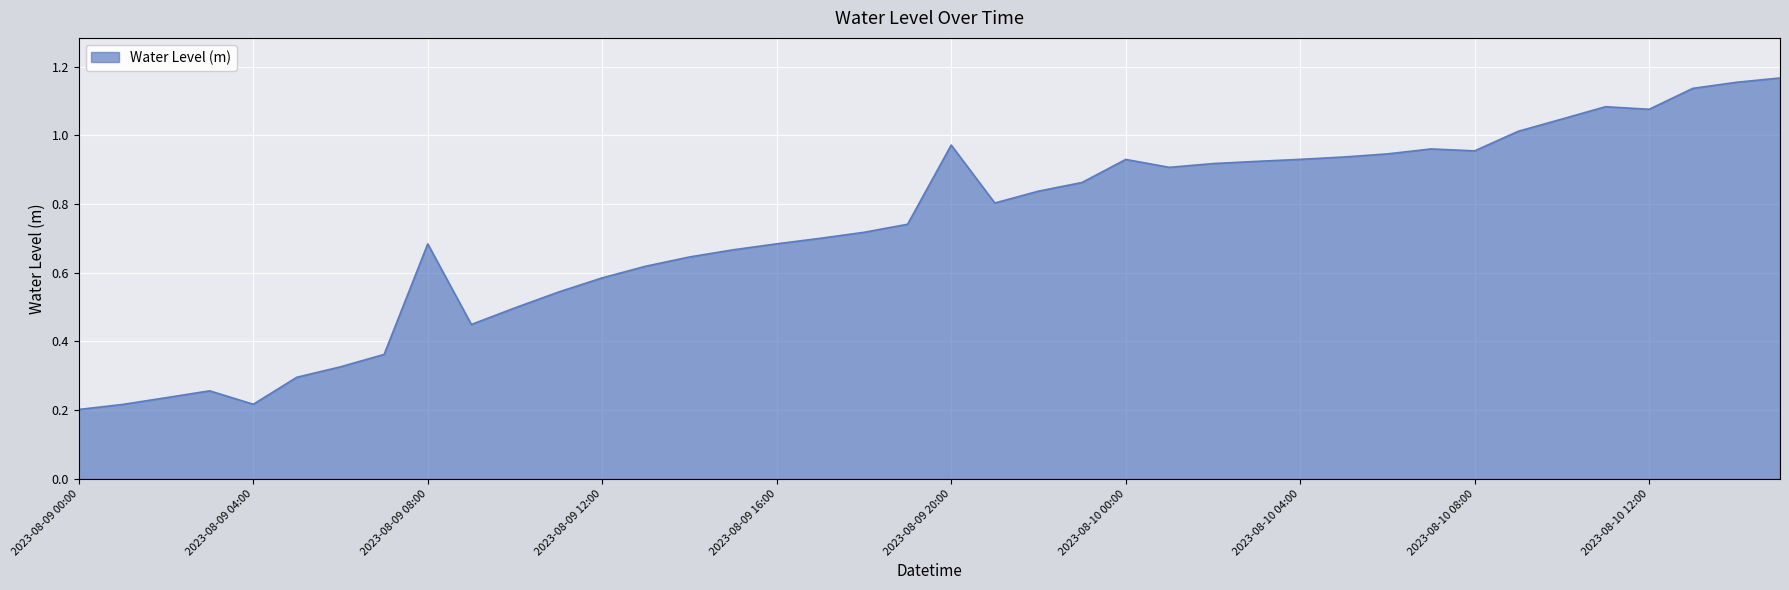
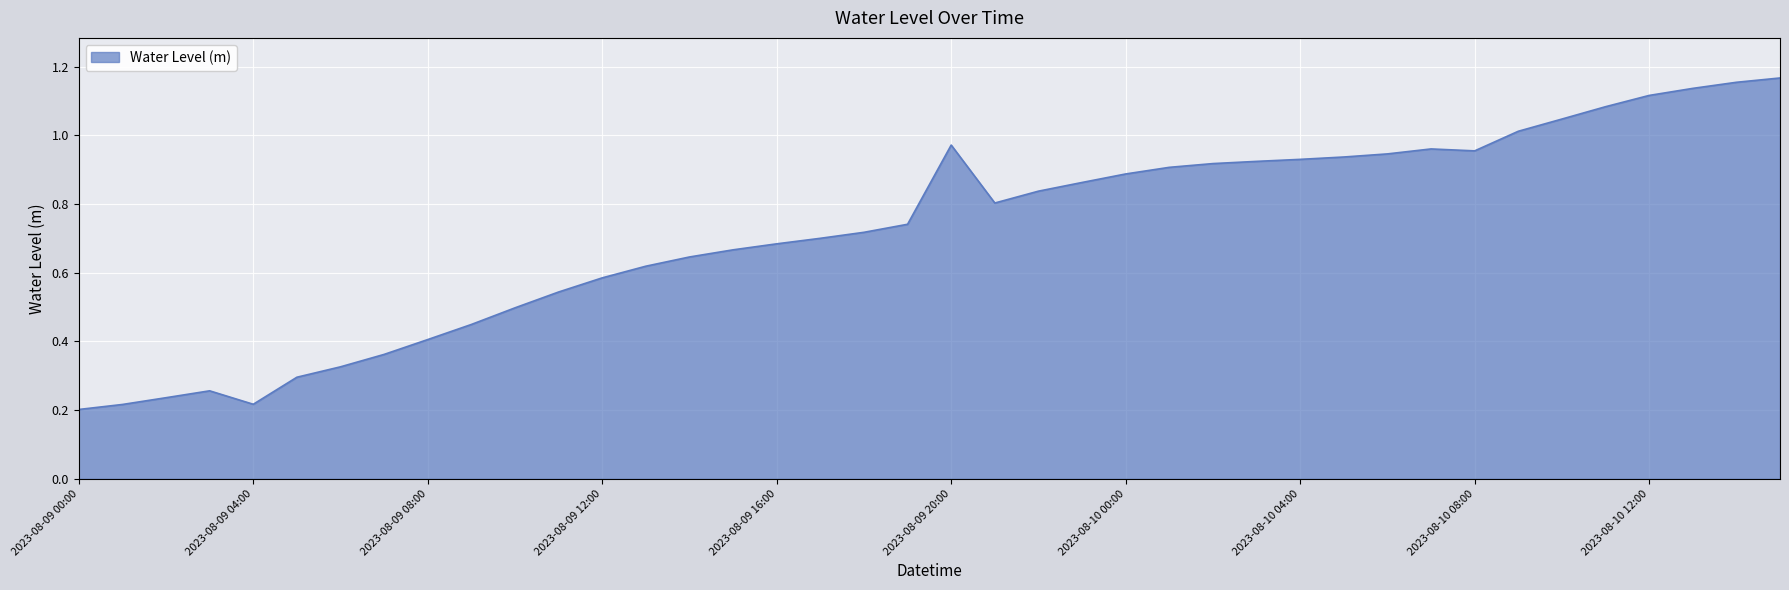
  {
    "2023-08-09 00:00": 0.20,
    "2023-08-09 04:00": 0.22,
-   "2023-08-09 08:00": 0.68,
+   "2023-08-09 08:00": 0.41,
    "2023-08-09 12:00": 0.59,
    "2023-08-09 16:00": 0.68,
    "2023-08-09 20:00": 0.97,
-   "2023-08-10 00:00": 0.93,
+   "2023-08-10 00:00": 0.89,
    "2023-08-10 04:00": 0.93,
    "2023-08-10 08:00": 0.96,
-   "2023-08-10 12:00": 1.08
+   "2023-08-10 12:00": 1.12
  }
